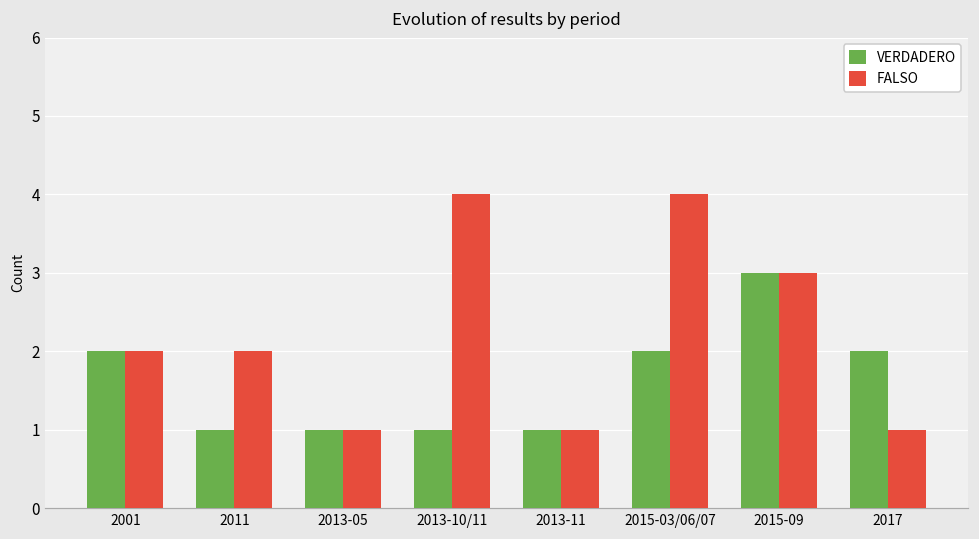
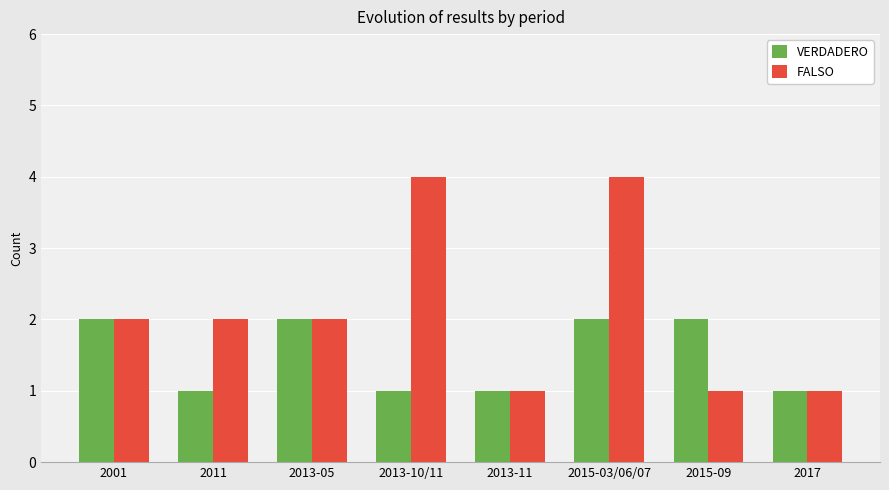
  {
    "VERDADERO": {
      "2001": 2,
      "2011": 1,
-     "2013-05": 1,
+     "2013-05": 2,
      "2013-10/11": 1,
      "2013-11": 1,
      "2015-03/06/07": 2,
-     "2015-09": 3,
-     "2017": 2
+     "2015-09": 2,
+     "2017": 1
    },
    "FALSO": {
      "2001": 2,
      "2011": 2,
-     "2013-05": 1,
+     "2013-05": 2,
      "2013-10/11": 4,
      "2013-11": 1,
      "2015-03/06/07": 4,
-     "2015-09": 3,
+     "2015-09": 1,
      "2017": 1
    }
  }
